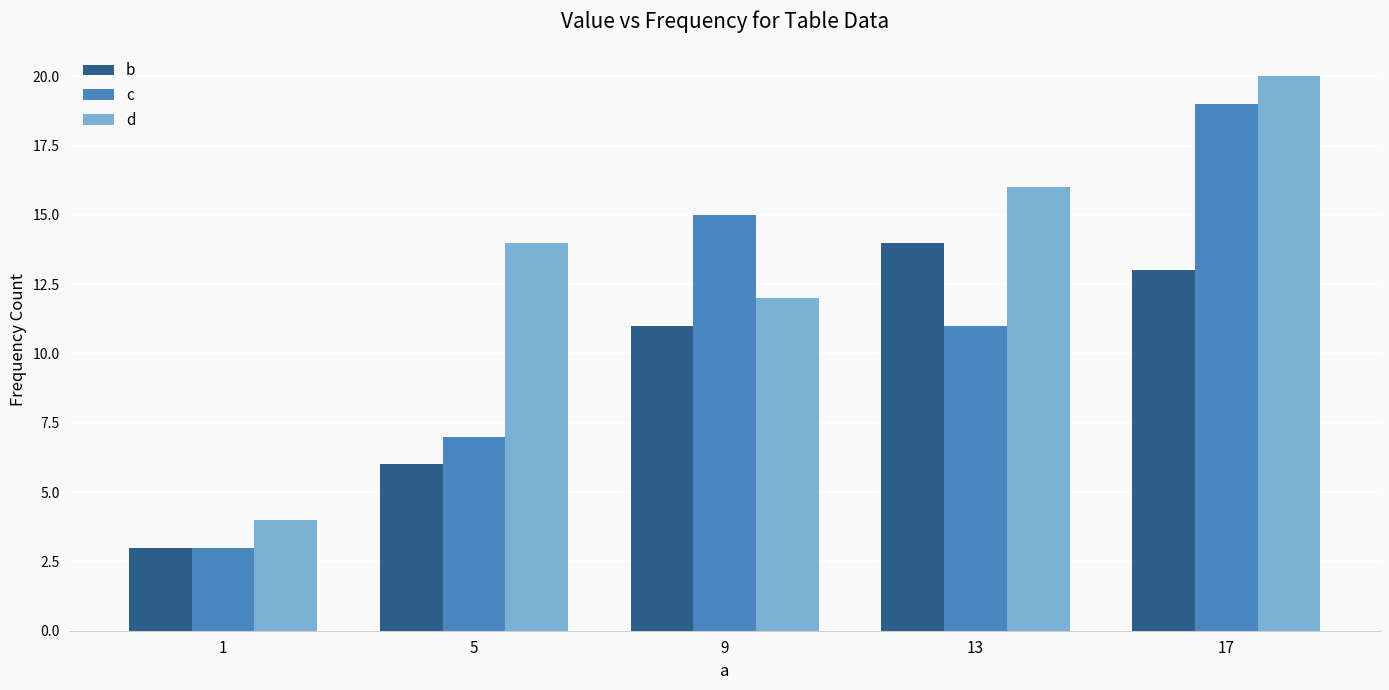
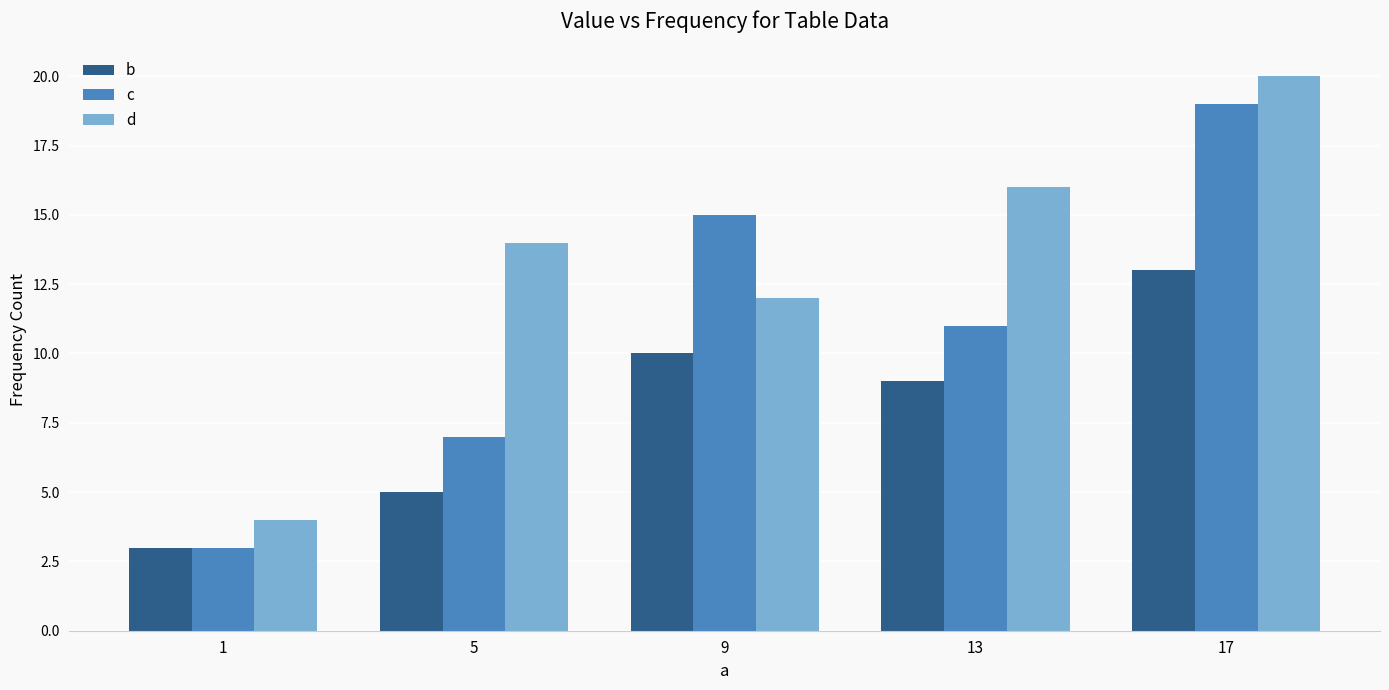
  {
    "b": {
      "1": 3,
-     "5": 6,
-     "9": 11,
-     "13": 14,
+     "5": 5,
+     "9": 10,
+     "13": 9,
      "17": 13
    },
    "c": {
      "1": 3,
      "5": 7,
      "9": 15,
      "13": 11,
      "17": 19
    },
    "d": {
      "1": 4,
      "5": 14,
      "9": 12,
      "13": 16,
      "17": 20
    }
  }
